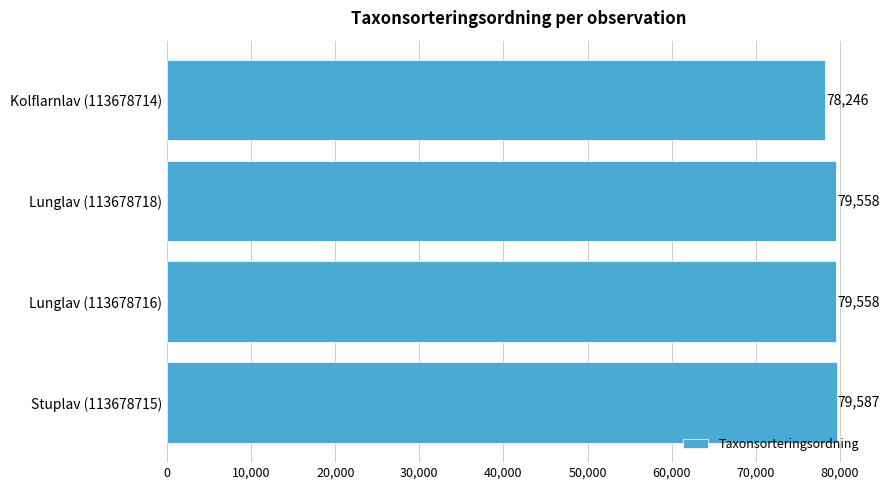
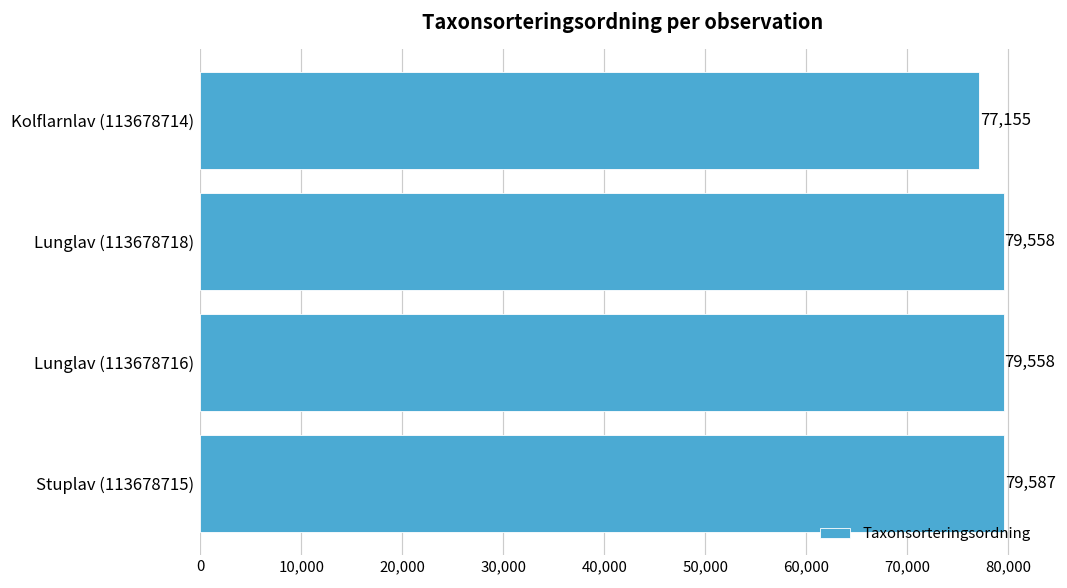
  {
-   "Kolflarnlav (113678714)": "78,246",
+   "Kolflarnlav (113678714)": "77,155",
    "Lunglav (113678718)": "79,558",
    "Lunglav (113678716)": "79,558",
    "Stuplav (113678715)": "79,587"
  }
